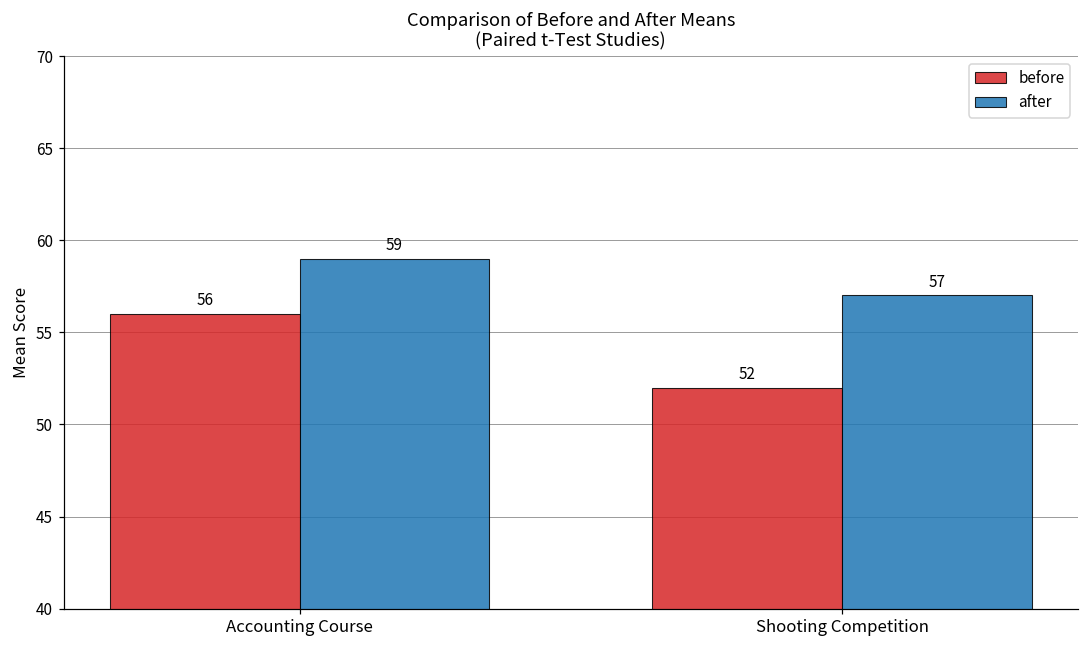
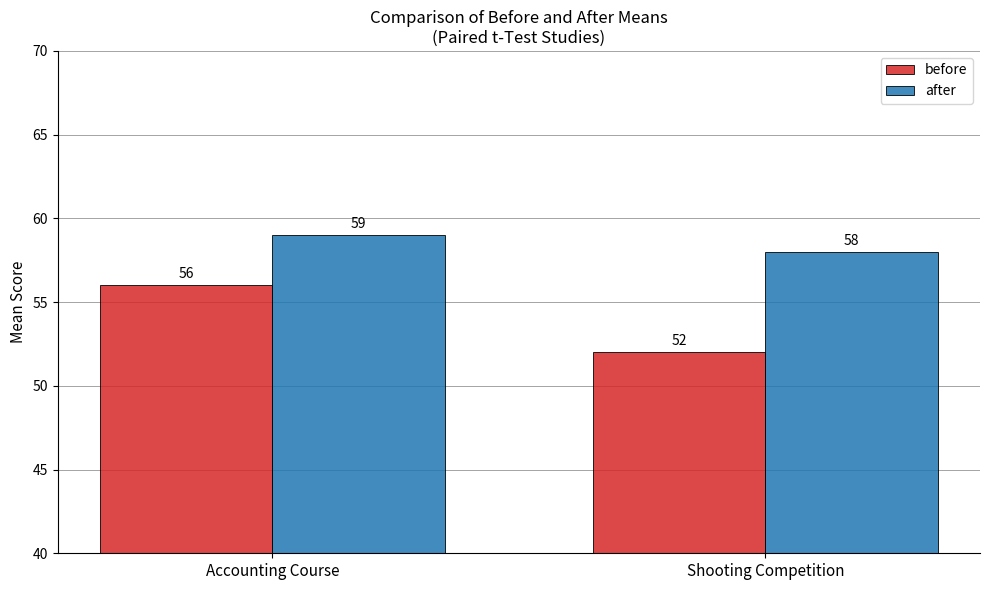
  {
    "before": {
      "Accounting Course": 56,
      "Shooting Competition": 52
    },
    "after": {
      "Accounting Course": 59,
-     "Shooting Competition": 57
+     "Shooting Competition": 58
    }
  }
